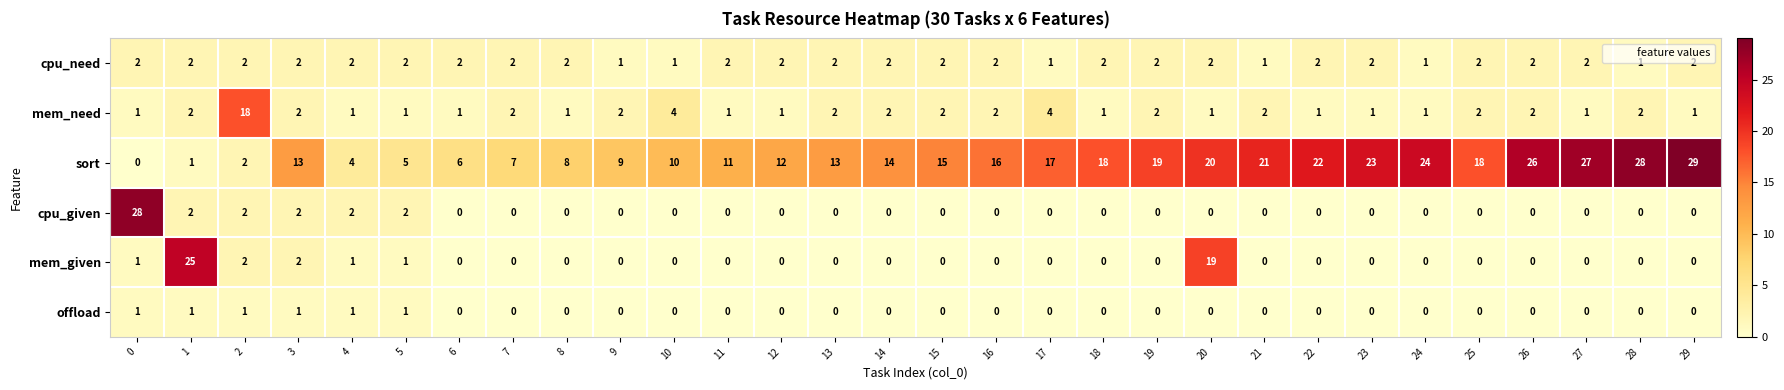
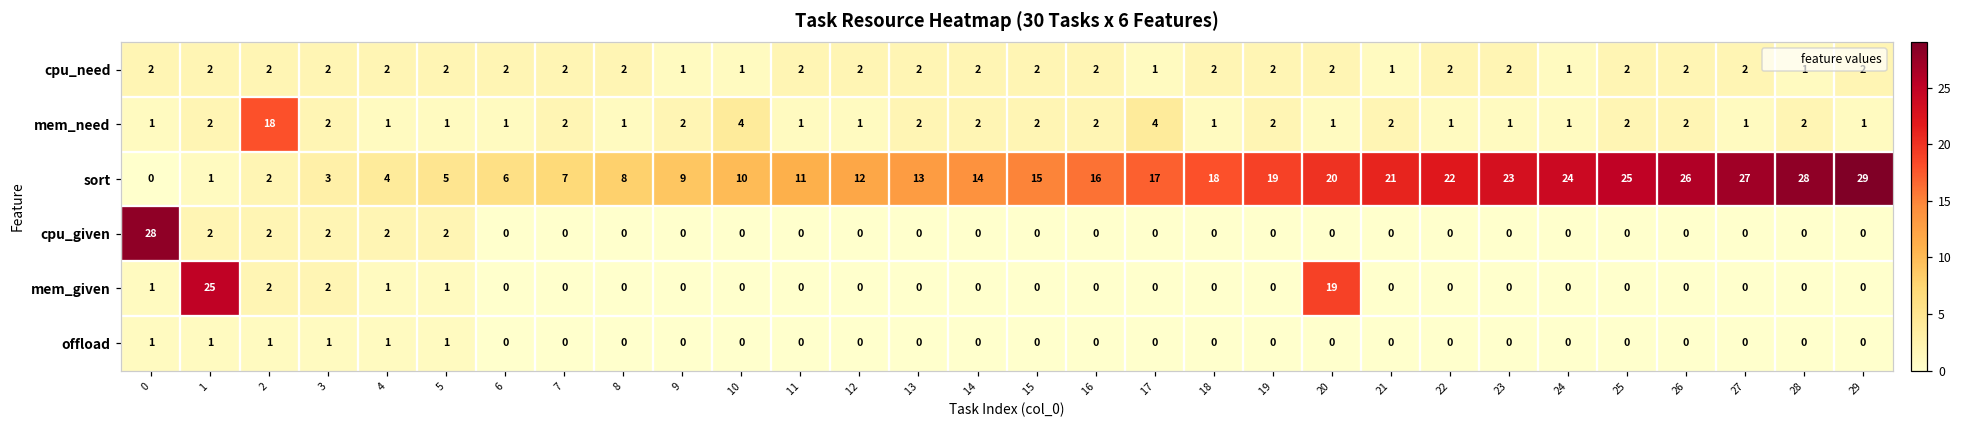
  {
    "cpu_need": {
      "0": 2,
      "1": 2,
      "2": 2,
      "3": 2,
      "4": 2,
      "5": 2,
      "6": 2,
      "7": 2,
      "8": 2,
      "9": 1,
      "10": 1,
      "11": 2,
      "12": 2,
      "13": 2,
      "14": 2,
      "15": 2,
      "16": 2,
      "17": 1,
      "18": 2,
      "19": 2,
      "20": 2,
      "21": 1,
      "22": 2,
      "23": 2,
      "24": 1,
      "25": 2,
      "26": 2,
      "27": 2
    },
    "mem_need": {
      "0": 1,
      "1": 2,
      "2": 18,
      "3": 2,
      "4": 1,
      "5": 1,
      "6": 1,
      "7": 2,
      "8": 1,
      "9": 2,
      "10": 4,
      "11": 1,
      "12": 1,
      "13": 2,
      "14": 2,
      "15": 2,
      "16": 2,
      "17": 4,
      "18": 1,
      "19": 2,
      "20": 1,
      "21": 2,
      "22": 1,
      "23": 1,
      "24": 1,
      "25": 2,
      "26": 2,
      "27": 1,
      "28": 2,
      "29": 1
    },
    "sort": {
      "0": 0,
      "1": 1,
      "2": 2,
-     "3": 13,
+     "3": 3,
      "4": 4,
      "5": 5,
      "6": 6,
      "7": 7,
      "8": 8,
      "9": 9,
      "10": 10,
      "11": 11,
      "12": 12,
      "13": 13,
      "14": 14,
      "15": 15,
      "16": 16,
      "17": 17,
      "18": 18,
      "19": 19,
      "20": 20,
      "21": 21,
      "22": 22,
      "23": 23,
      "24": 24,
-     "25": 18,
+     "25": 25,
      "26": 26,
      "27": 27,
      "28": 28,
      "29": 29
    },
    "cpu_given": {
      "0": 28,
      "1": 2,
      "2": 2,
      "3": 2,
      "4": 2,
      "5": 2,
      "6": 0,
      "7": 0,
      "8": 0,
      "9": 0,
      "10": 0,
      "11": 0,
      "12": 0,
      "13": 0,
      "14": 0,
      "15": 0,
      "16": 0,
      "17": 0,
      "18": 0,
      "19": 0,
      "20": 0,
      "21": 0,
      "22": 0,
      "23": 0,
      "24": 0,
      "25": 0,
      "26": 0,
      "27": 0,
      "28": 0,
      "29": 0
    },
    "mem_given": {
      "0": 1,
      "1": 25,
      "2": 2,
      "3": 2,
      "4": 1,
      "5": 1,
      "6": 0,
      "7": 0,
      "8": 0,
      "9": 0,
      "10": 0,
      "11": 0,
      "12": 0,
      "13": 0,
      "14": 0,
      "15": 0,
      "16": 0,
      "17": 0,
      "18": 0,
      "19": 0,
      "20": 19,
      "21": 0,
      "22": 0,
      "23": 0,
      "24": 0,
      "25": 0,
      "26": 0,
      "27": 0,
      "28": 0,
      "29": 0
    },
    "offload": {
      "0": 1,
      "1": 1,
      "2": 1,
      "3": 1,
      "4": 1,
      "5": 1,
      "6": 0,
      "7": 0,
      "8": 0,
      "9": 0,
      "10": 0,
      "11": 0,
      "12": 0,
      "13": 0,
      "14": 0,
      "15": 0,
      "16": 0,
      "17": 0,
      "18": 0,
      "19": 0,
      "20": 0,
      "21": 0,
      "22": 0,
      "23": 0,
      "24": 0,
      "25": 0,
      "26": 0,
      "27": 0,
      "28": 0,
      "29": 0
    }
  }
